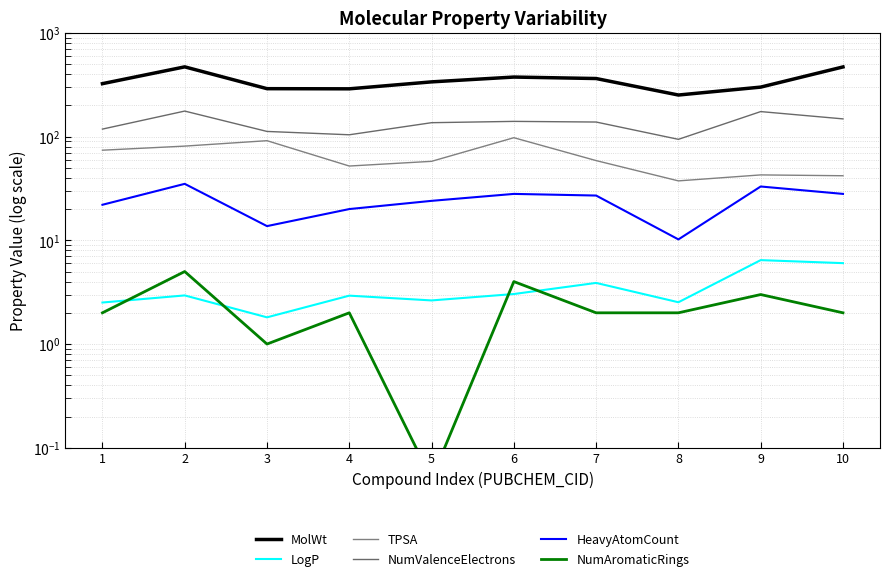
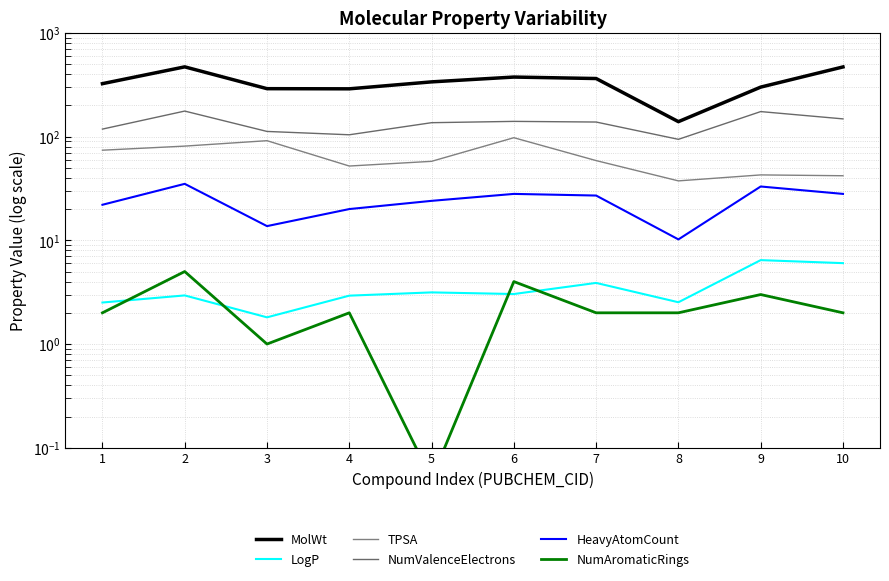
  {
    "MolWt": {
      "1": 320,
      "2": 500,
      "3": 290,
      "4": 290,
      "5": 340,
      "6": 370,
      "7": 360,
-     "8": 250,
+     "8": 140,
      "9": 300,
      "10": 500
    },
    "LogP": {
      "1": 2.5,
      "2": 2.9,
      "3": 1.8,
      "4": 2.9,
-     "5": 2.6,
+     "5": 3.1,
      "6": 3.0,
      "7": 3.9,
      "8": 2.5,
      "9": 6,
      "10": 6
    },
    "HeavyAtomCount": {
      "1": 22,
      "2": 35,
      "3": 14,
      "4": 20,
      "5": 24,
      "6": 28,
      "7": 27,
      "8": 10,
      "9": 33,
      "10": 28
    },
    "NumAromaticRings": {
      "1": 2.0,
      "2": 5,
      "3": 1.0,
      "4": 2.0,
      "6": 4.0,
      "7": 2.0,
      "8": 2.0,
      "9": 3.0,
      "10": 2.0
    }
  }
